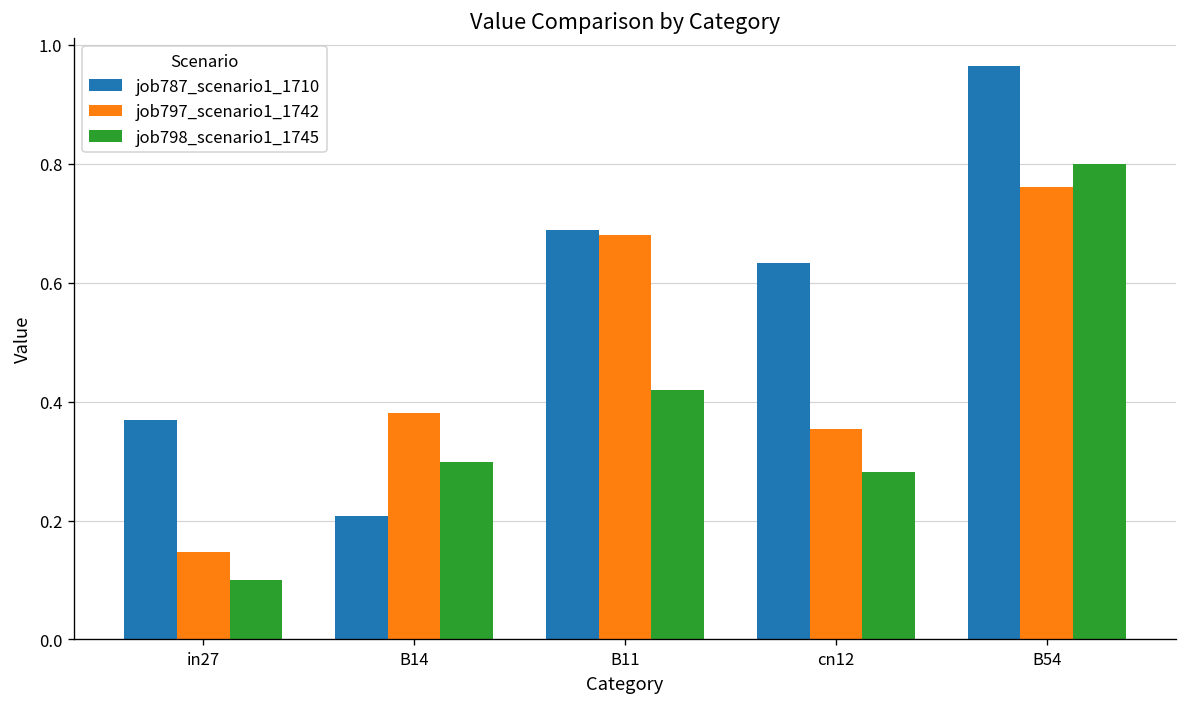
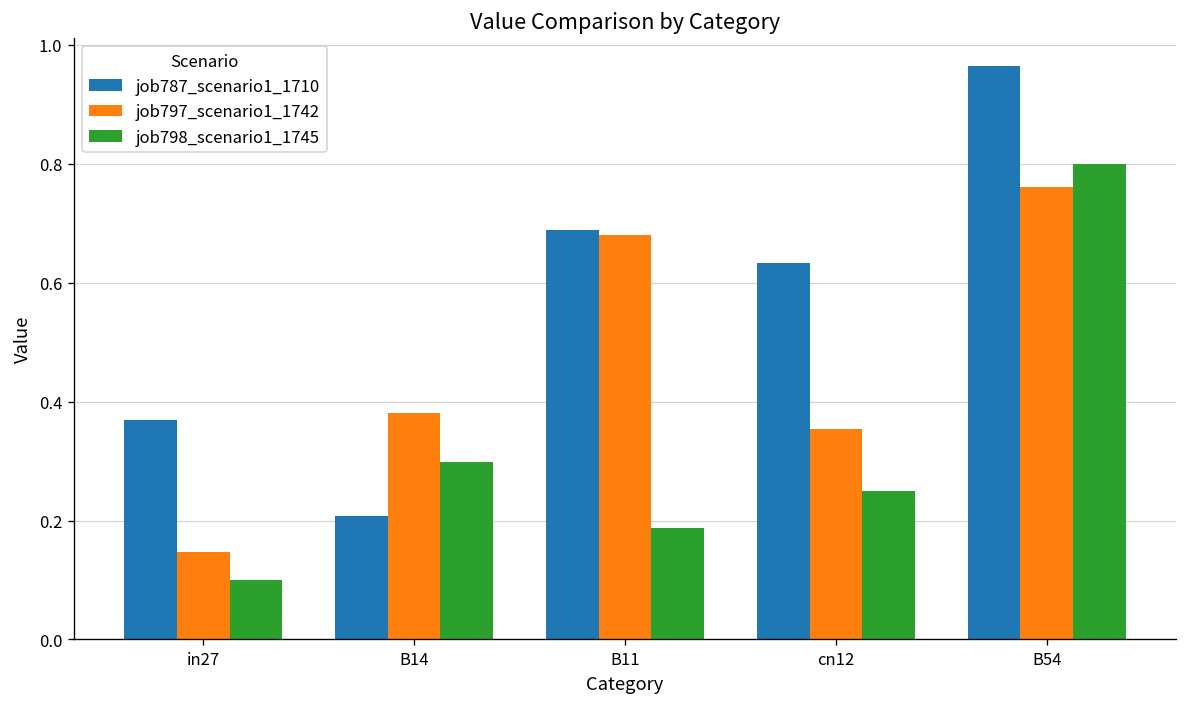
  {
    "job787_scenario1_1710": {
      "in27": 0.37,
      "B14": 0.21,
      "B11": 0.69,
      "cn12": 0.63,
      "B54": 0.96
    },
    "job797_scenario1_1742": {
      "in27": 0.15,
      "B14": 0.38,
      "B11": 0.68,
      "cn12": 0.35,
      "B54": 0.76
    },
    "job798_scenario1_1745": {
      "in27": 0.10,
      "B14": 0.30,
-     "B11": 0.42,
-     "cn12": 0.28,
+     "B11": 0.19,
+     "cn12": 0.25,
      "B54": 0.80
    }
  }
